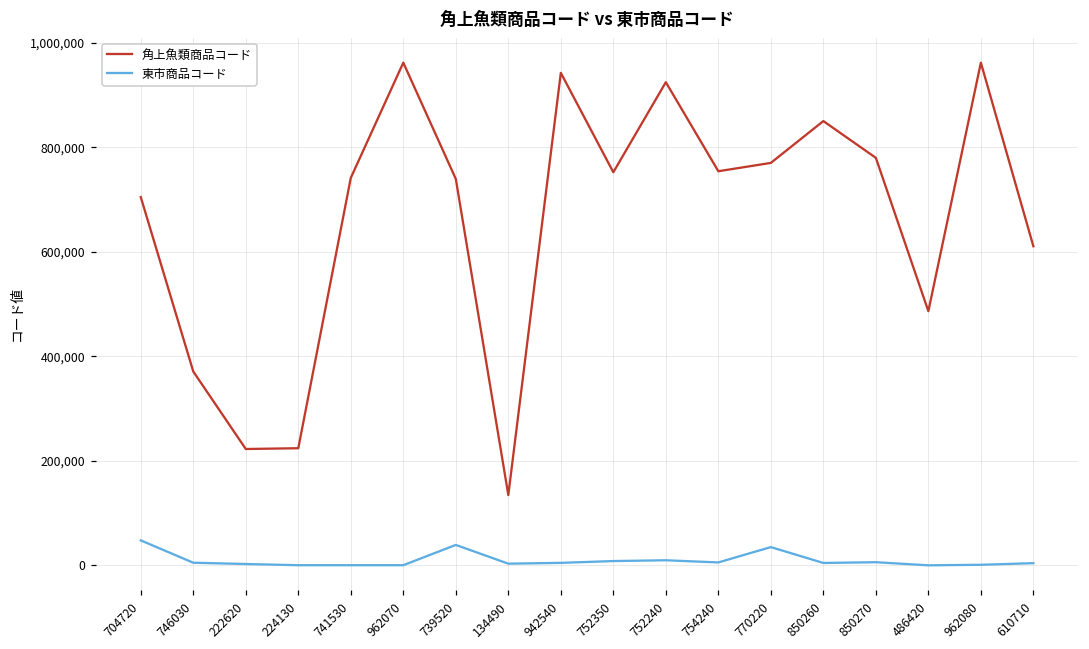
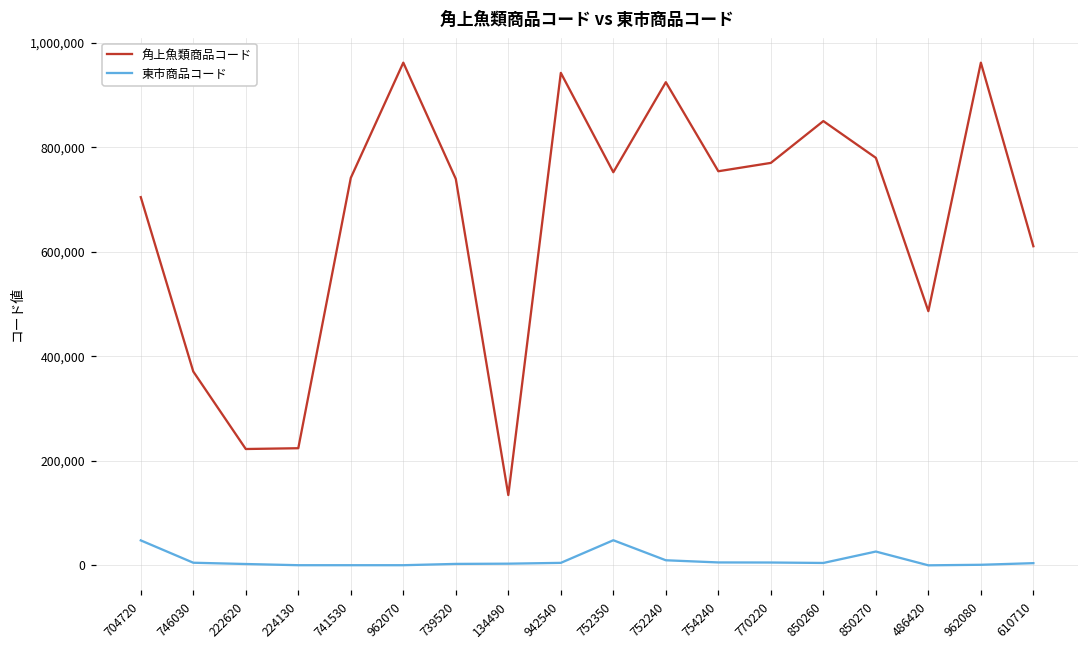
  {
    "角上魚類商品コード": {
      "704720": "700,000",
      "746030": "370,000",
      "222620": "220,000",
      "224130": "220,000",
      "741530": "740,000",
      "962070": "960,000",
      "739520": "740,000",
      "134490": "130,000",
      "942540": "940,000",
      "752350": "750,000",
      "752240": "920,000",
      "754240": "750,000",
      "770220": "770,000",
      "850260": "850,000",
      "850270": "780,000",
      "486420": "490,000",
      "962080": "960,000",
      "610710": "610,000"
    },
    "東市商品コード": {
      "704720": "50,000",
      "746030": "0",
      "222620": "0",
      "224130": "0",
      "741530": "0",
      "962070": "0",
-     "739520": "40,000",
+     "739520": "0",
      "134490": "0",
      "942540": "0",
-     "752350": "10,000",
+     "752350": "50,000",
      "752240": "10,000",
      "754240": "10,000",
-     "770220": "30,000",
+     "770220": "10,000",
      "850260": "0",
-     "850270": "10,000",
+     "850270": "30,000",
      "486420": "0",
      "962080": "0",
      "610710": "0"
    }
  }
